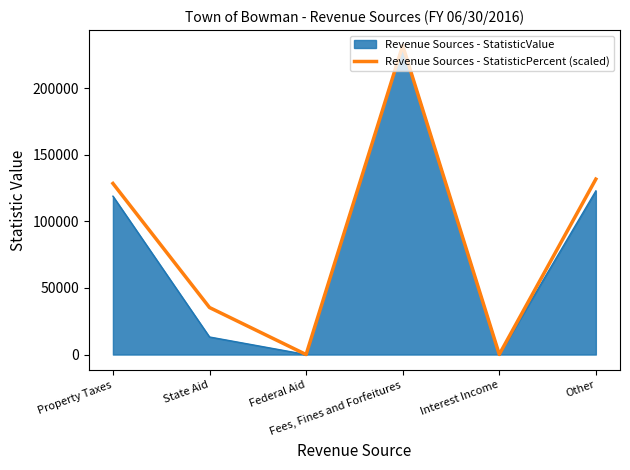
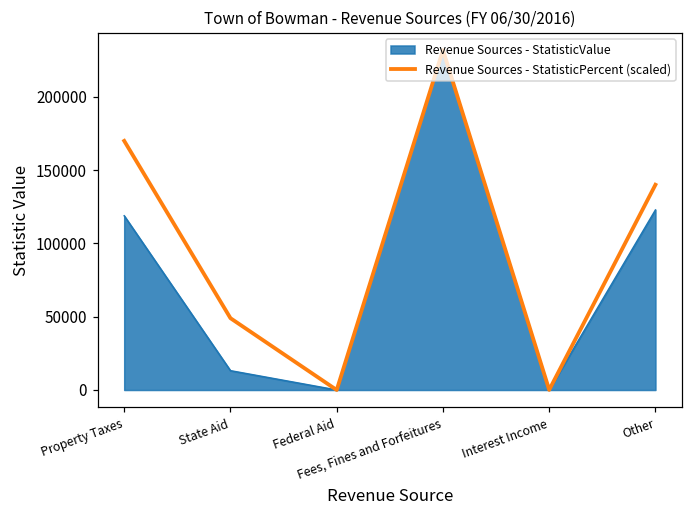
  {
    "Revenue Sources - StatisticValue": {
      "Property Taxes": 119000,
      "State Aid": 13000,
      "Other": 123000
    },
    "Revenue Sources - StatisticPercent (scaled)": {
-     "Property Taxes": 128000,
-     "State Aid": 35000,
-     "Other": 132000
+     "Property Taxes": 170000,
+     "State Aid": 49000,
+     "Other": 140000
    }
  }
